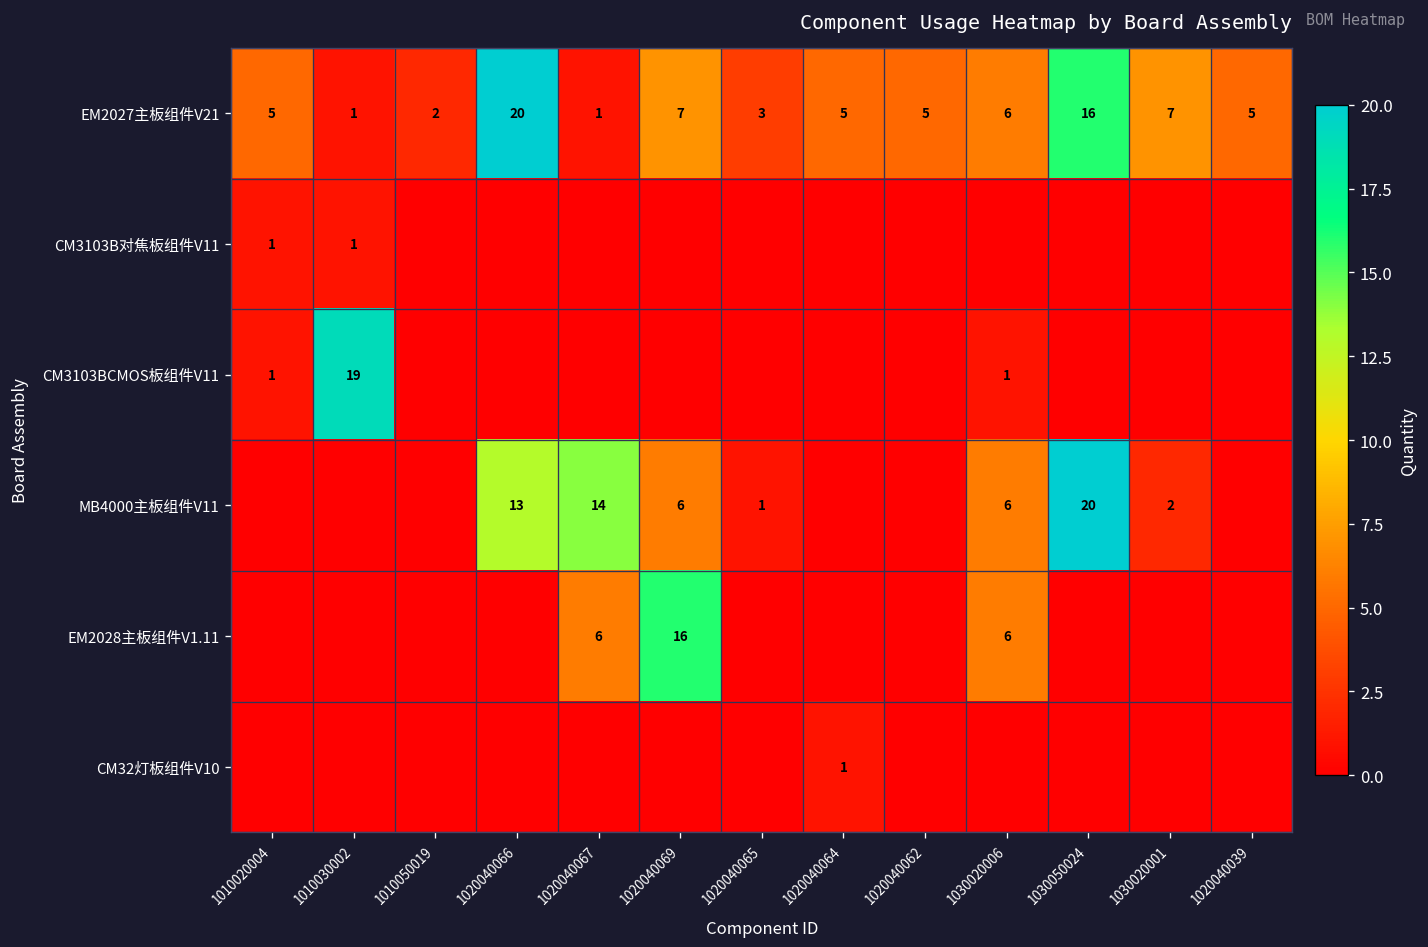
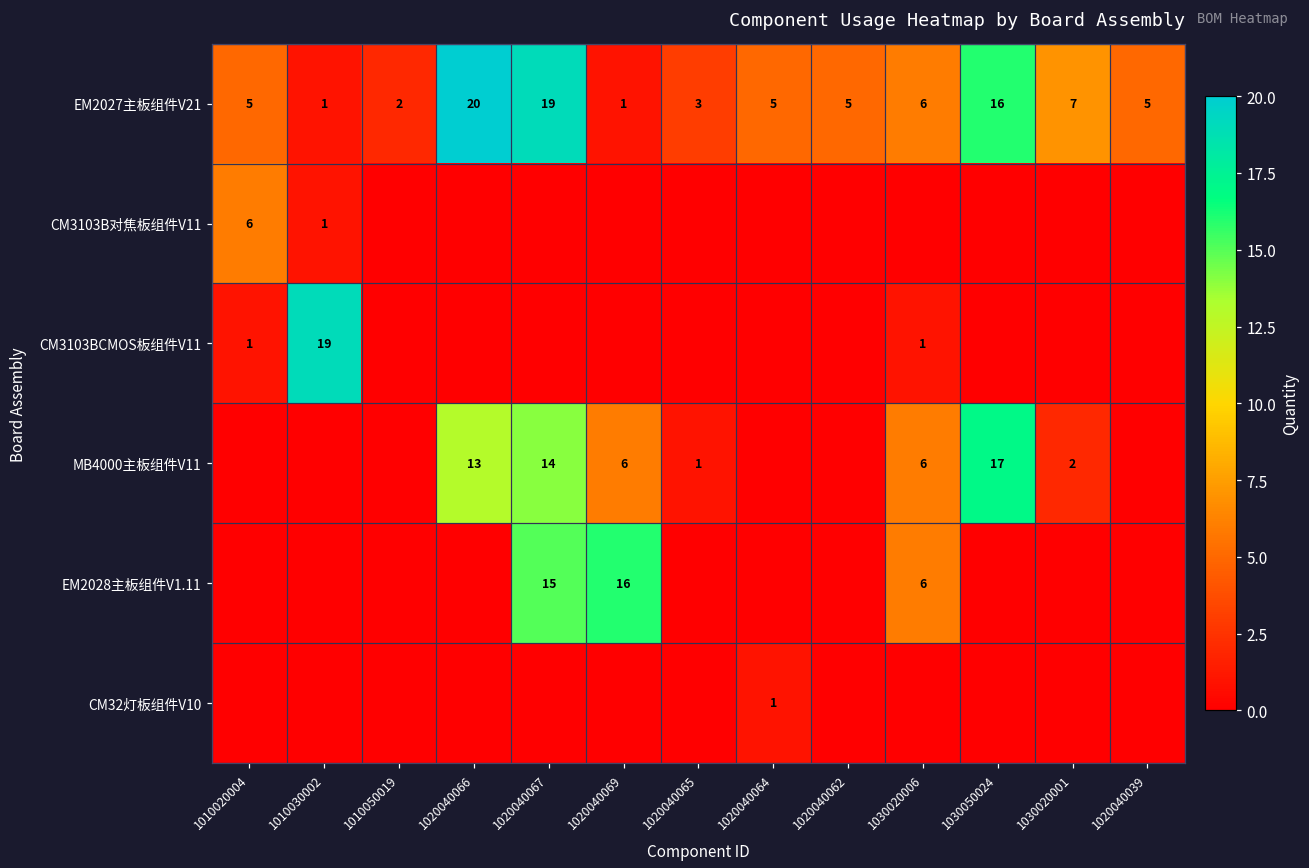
  {
    "EM2027主板组件V21": {
      "1010020004": 5,
      "1010030002": 1,
      "1010050019": 2,
      "1020040066": 20,
-     "1020040067": 1,
-     "1020040069": 7,
+     "1020040067": 19,
+     "1020040069": 1,
      "1020040065": 3,
      "1020040064": 5,
      "1020040062": 5,
      "1030020006": 6,
      "1030050024": 16,
      "1030020001": 7,
      "1020040039": 5
    },
    "CM3103B对焦板组件V11": {
-     "1010020004": 1,
+     "1010020004": 6,
      "1010030002": 1
    },
    "CM3103BCMOS板组件V11": {
      "1010020004": 1,
      "1010030002": 19,
      "1030020006": 1
    },
    "MB4000主板组件V11": {
      "1020040066": 13,
      "1020040067": 14,
      "1020040069": 6,
      "1020040065": 1,
      "1030020006": 6,
-     "1030050024": 20,
+     "1030050024": 17,
      "1030020001": 2
    },
    "EM2028主板组件V1.11": {
-     "1020040067": 6,
+     "1020040067": 15,
      "1020040069": 16,
      "1030020006": 6
    },
    "CM32灯板组件V10": {
      "1020040064": 1
    }
  }
